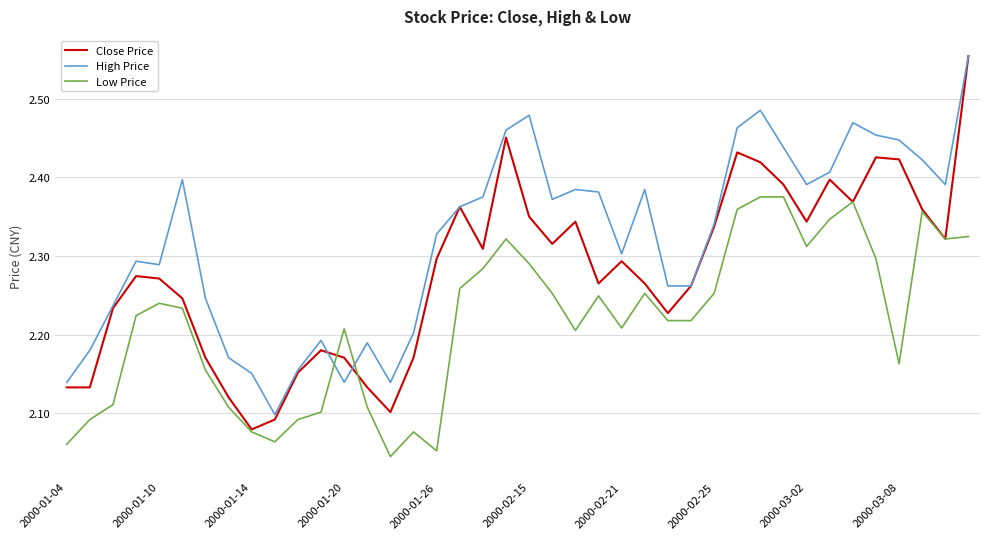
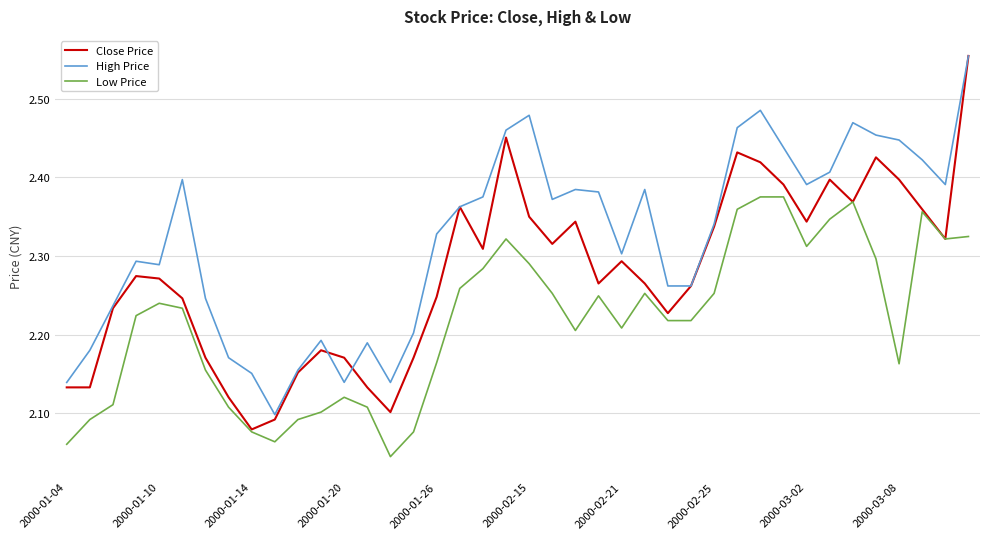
  {
    "Close Price": {
      "2000-01-04": 2.13,
      "2000-01-10": 2.27,
      "2000-01-20": 2.17,
-     "2000-01-26": 2.30,
+     "2000-01-26": 2.25,
      "2000-02-15": 2.35,
      "2000-02-21": 2.29,
      "2000-03-02": 2.34,
-     "2000-03-08": 2.42
+     "2000-03-08": 2.40
    },
    "High Price": {
      "2000-01-04": 2.14,
      "2000-01-10": 2.29,
      "2000-01-14": 2.15,
      "2000-01-20": 2.14,
      "2000-01-26": 2.33,
      "2000-02-15": 2.48,
      "2000-02-21": 2.30,
      "2000-03-02": 2.39,
      "2000-03-08": 2.45
    },
    "Low Price": {
      "2000-01-04": 2.06,
      "2000-01-10": 2.24,
-     "2000-01-20": 2.21,
-     "2000-01-26": 2.05,
+     "2000-01-20": 2.12,
+     "2000-01-26": 2.16,
      "2000-02-15": 2.29,
      "2000-02-21": 2.21,
      "2000-02-25": 2.25,
      "2000-03-02": 2.31,
      "2000-03-08": 2.16
    }
  }
